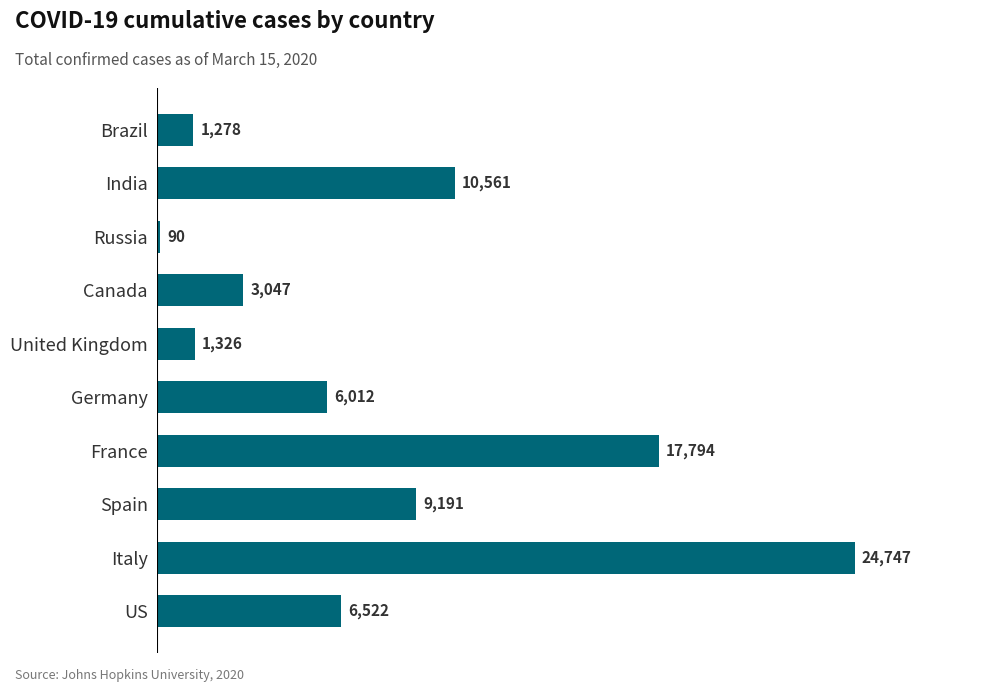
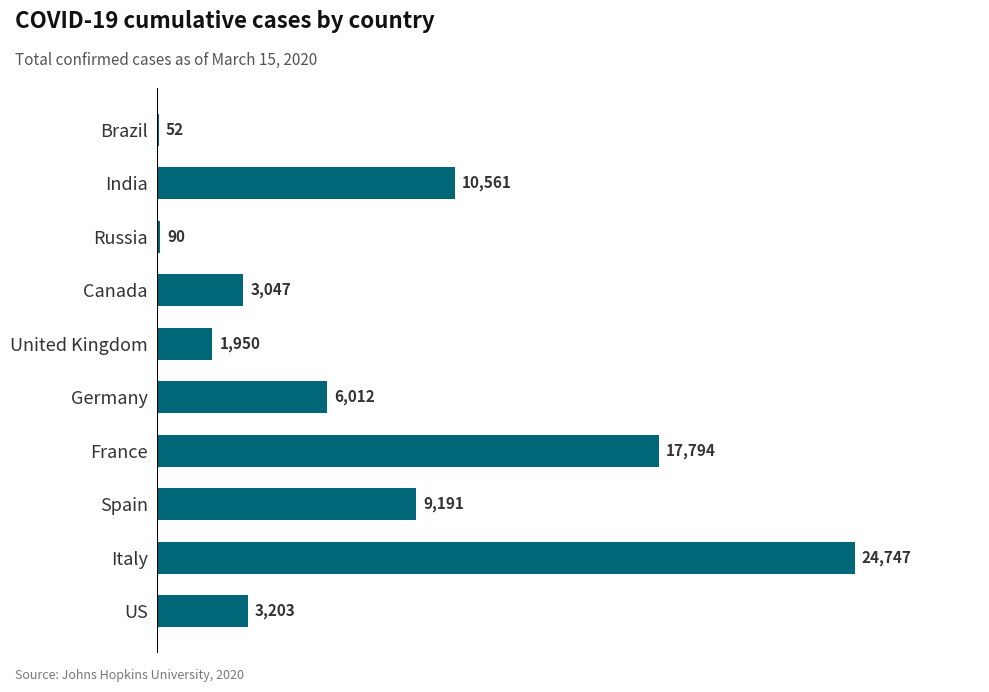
  {
-   "Brazil": "1,278",
+   "Brazil": "52",
    "India": "10,561",
    "Russia": "90",
    "Canada": "3,047",
-   "United Kingdom": "1,326",
+   "United Kingdom": "1,950",
    "Germany": "6,012",
    "France": "17,794",
    "Spain": "9,191",
    "Italy": "24,747",
-   "US": "6,522"
+   "US": "3,203"
  }
